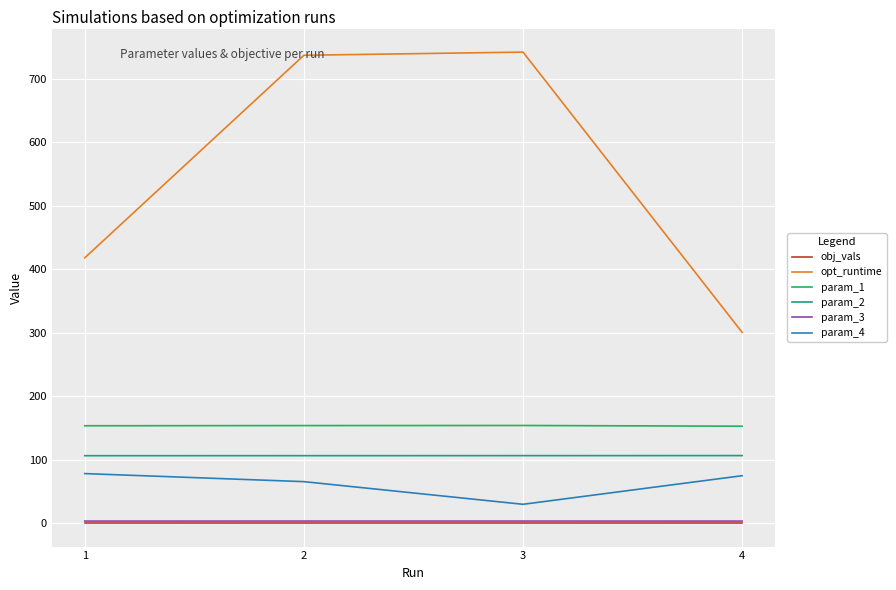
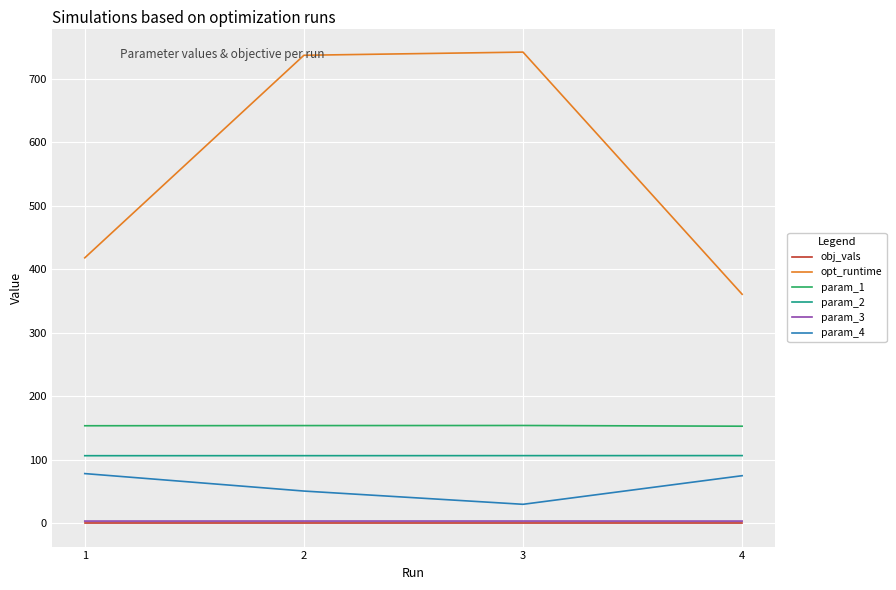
  {
    "opt_runtime": {
      "1": 420,
      "2": 740,
      "3": 740,
-     "4": 300
+     "4": 360
    },
    "param_4": {
      "1": 80,
-     "2": 70,
+     "2": 50,
      "3": 30,
      "4": 70
    }
  }
